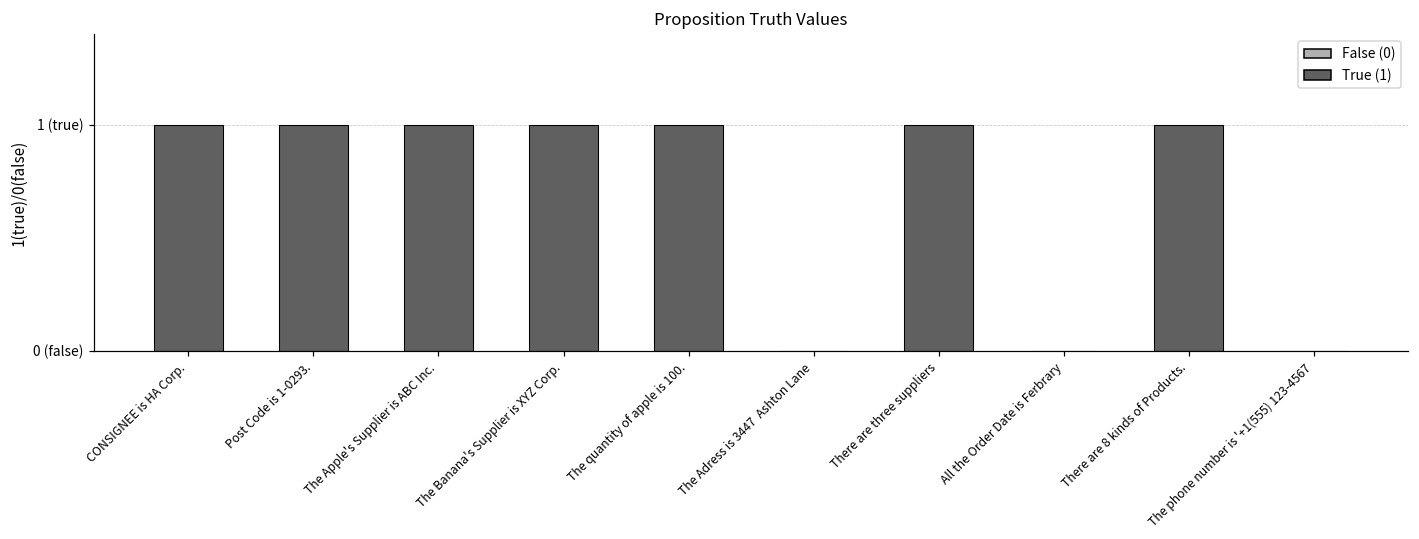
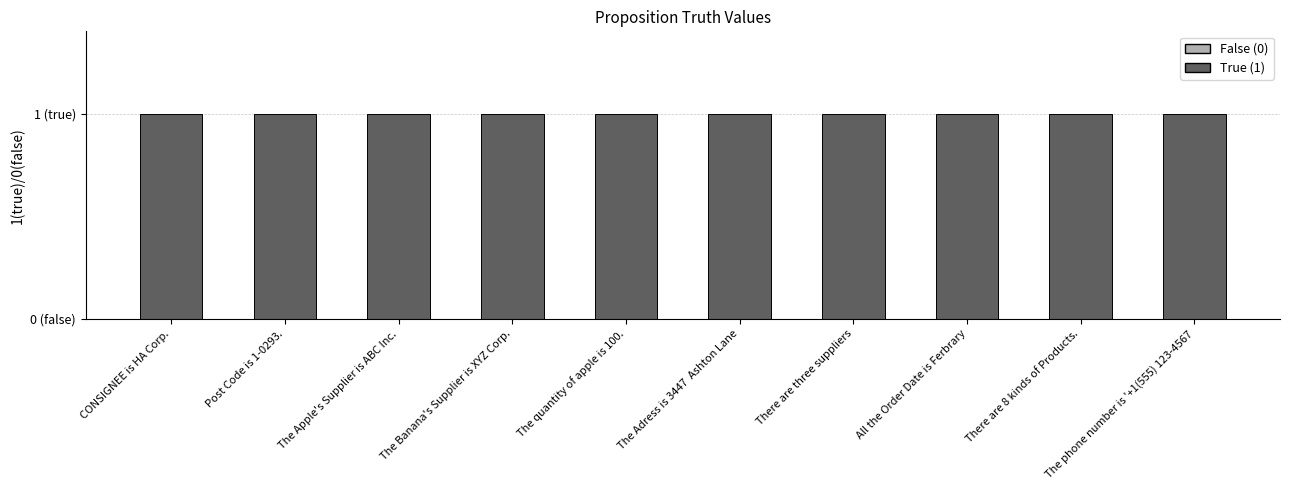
  {
    "CONSIGNEE is HA Corp.": "1 (true)",
    "Post Code is 1-0293.": "1 (true)",
    "The Apple's Supplier is ABC Inc.": "1 (true)",
    "The Banana's Supplier is XYZ Corp.": "1 (true)",
    "The quantity of apple is 100.": "1 (true)",
-   "The Adress is 3447 Ashton Lane": "0 (true)",
+   "The Adress is 3447 Ashton Lane": "1 (true)",
    "There are three suppliers": "1 (true)",
-   "All the Order Date is Ferbrary": "0 (true)",
+   "All the Order Date is Ferbrary": "1 (true)",
    "There are 8 kinds of Products.": "1 (true)",
-   "The phone number is '+1(555) 123-4567": "0 (true)"
+   "The phone number is '+1(555) 123-4567": "1 (true)"
  }
